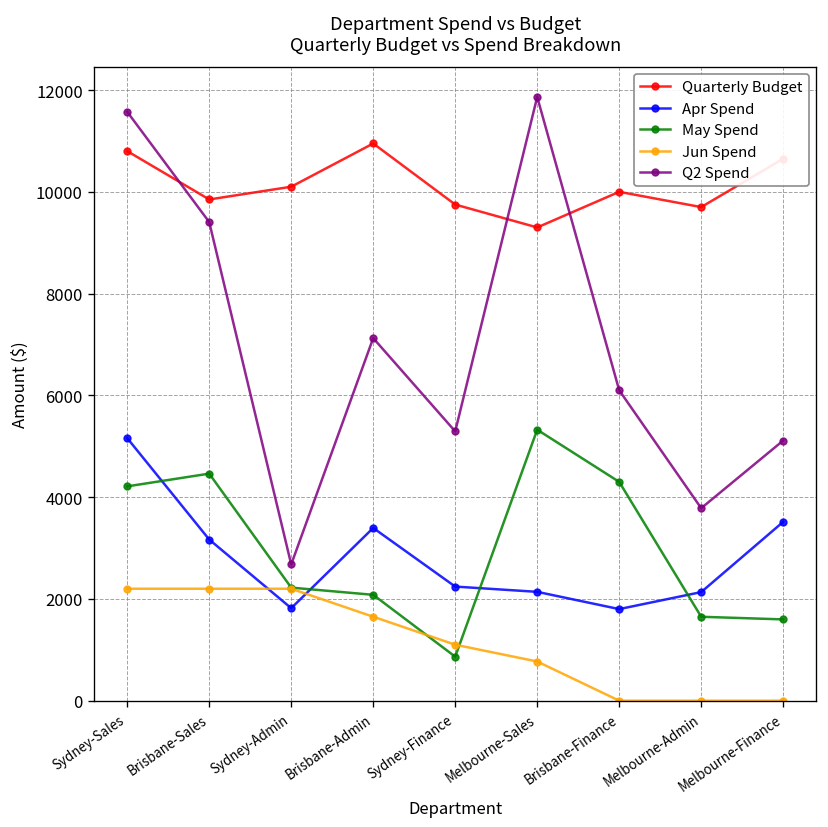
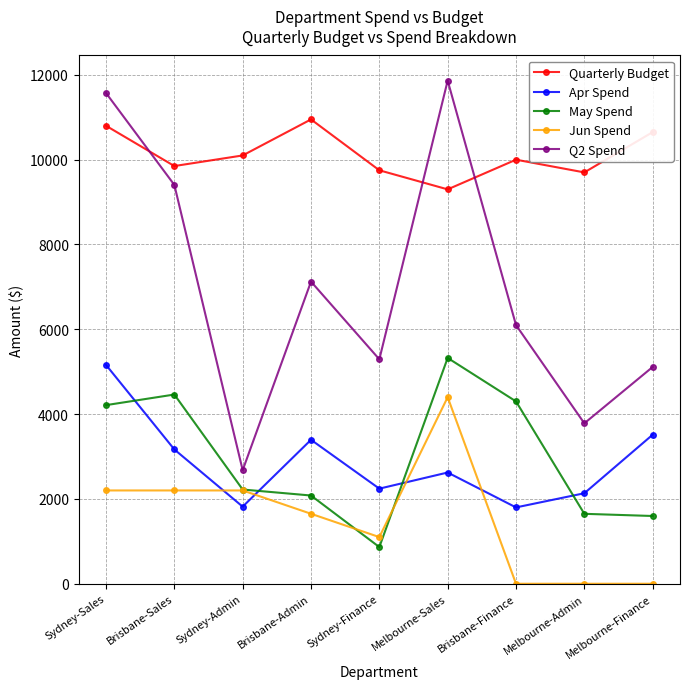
  {
    "Quarterly Budget": {
      "Sydney-Sales": 10800,
      "Brisbane-Sales": 9900,
      "Sydney-Admin": 10100,
      "Brisbane-Admin": 11000,
      "Sydney-Finance": 9800,
      "Melbourne-Sales": 9300,
      "Brisbane-Finance": 10000,
      "Melbourne-Admin": 9700
    },
    "Apr Spend": {
      "Sydney-Sales": 5200,
      "Brisbane-Sales": 3200,
      "Sydney-Admin": 1800,
      "Brisbane-Admin": 3400,
      "Sydney-Finance": 2200,
-     "Melbourne-Sales": 2100,
+     "Melbourne-Sales": 2600,
      "Brisbane-Finance": 1800,
      "Melbourne-Admin": 2100,
      "Melbourne-Finance": 3500
    },
    "May Spend": {
      "Sydney-Sales": 4200,
      "Brisbane-Sales": 4500,
      "Brisbane-Admin": 2100,
      "Sydney-Finance": 900,
      "Melbourne-Sales": 5300,
      "Brisbane-Finance": 4300,
      "Melbourne-Admin": 1600,
      "Melbourne-Finance": 1600
    },
    "Jun Spend": {
      "Sydney-Sales": 2200,
      "Brisbane-Sales": 2200,
      "Brisbane-Admin": 1700,
      "Sydney-Finance": 1100,
-     "Melbourne-Sales": 800,
+     "Melbourne-Sales": 4400,
      "Brisbane-Finance": 0,
      "Melbourne-Admin": 0,
      "Melbourne-Finance": 0
    },
    "Q2 Spend": {
      "Sydney-Sales": 11600,
      "Brisbane-Sales": 9400,
      "Sydney-Admin": 2700,
      "Brisbane-Admin": 7100,
      "Sydney-Finance": 5300,
      "Melbourne-Sales": 11900,
      "Brisbane-Finance": 6100,
      "Melbourne-Admin": 3800,
      "Melbourne-Finance": 5100
    }
  }
